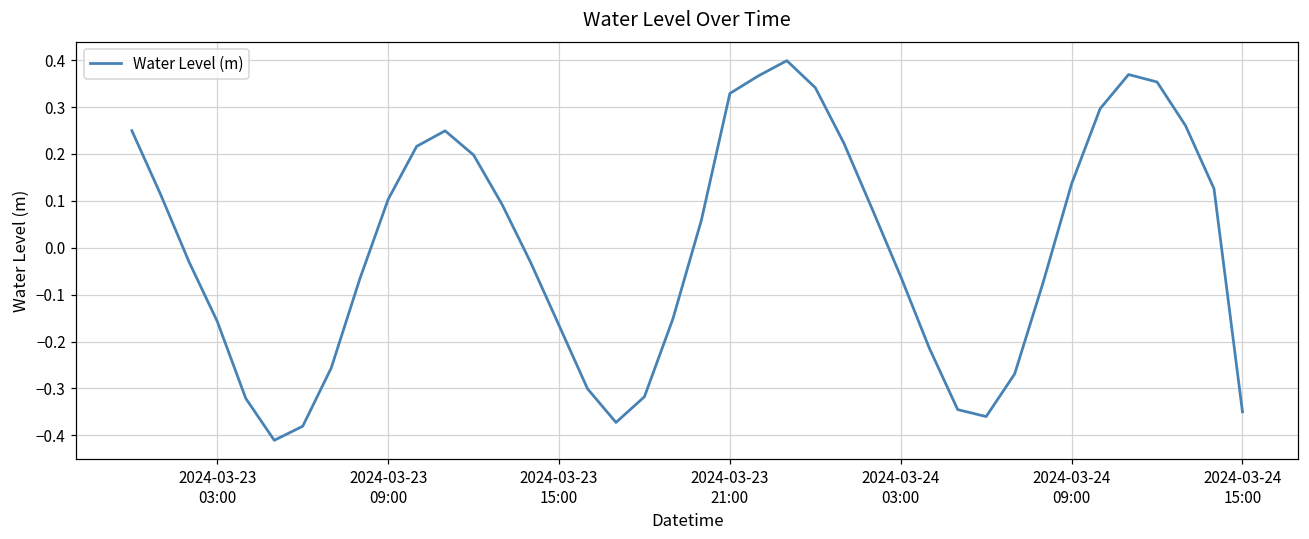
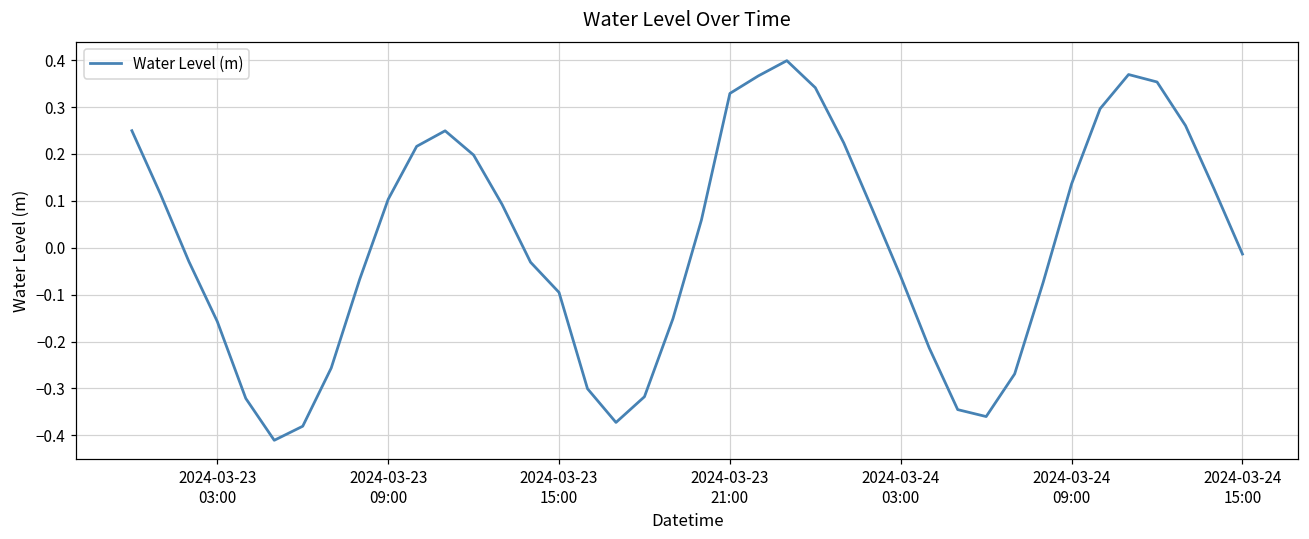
  {
    "2024-03-23 03:00": -0.16,
    "2024-03-23 09:00": 0.10,
-   "2024-03-23 15:00": -0.17,
+   "2024-03-23 15:00": -0.10,
    "2024-03-23 21:00": 0.33,
    "2024-03-24 03:00": -0.06,
    "2024-03-24 09:00": 0.14,
-   "2024-03-24 15:00": -0.35
+   "2024-03-24 15:00": -0.01
  }
